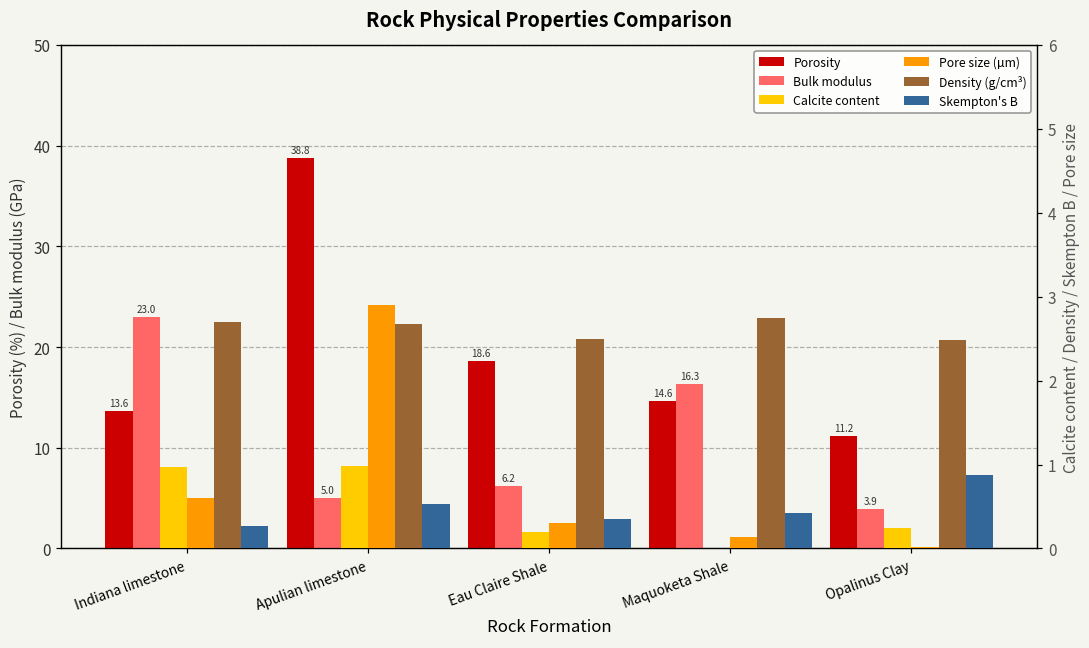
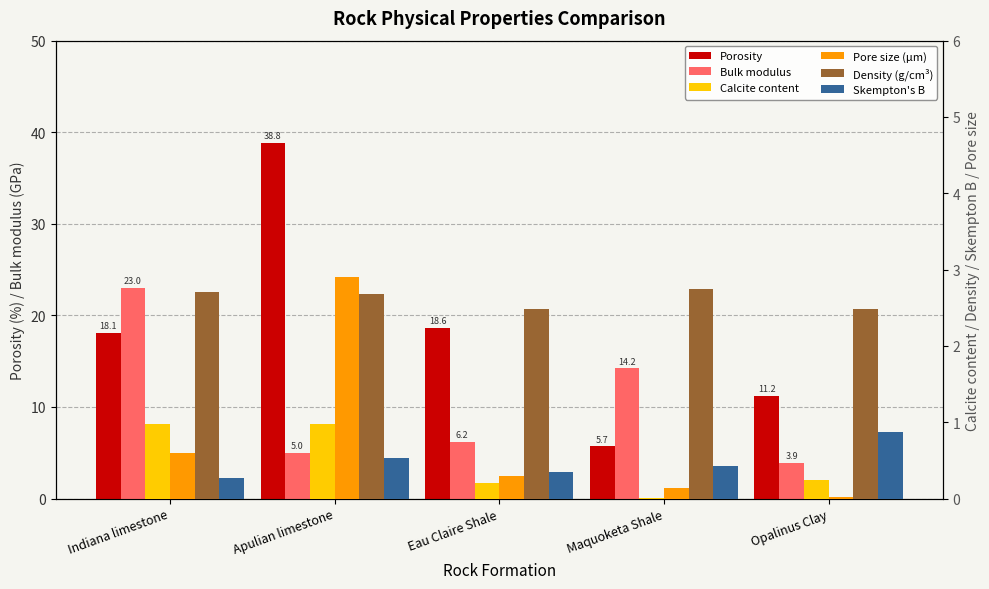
  {
    "Porosity": {
-     "Indiana limestone": 13.6,
+     "Indiana limestone": 18.1,
      "Apulian limestone": 38.8,
      "Eau Claire Shale": 18.6,
-     "Maquoketa Shale": 14.6,
+     "Maquoketa Shale": 5.7,
      "Opalinus Clay": 11.2
    },
    "Bulk modulus": {
      "Indiana limestone": 23.0,
      "Apulian limestone": 5.0,
      "Eau Claire Shale": 6.2,
-     "Maquoketa Shale": 16.3,
+     "Maquoketa Shale": 14.2,
      "Opalinus Clay": 3.9
    }
  }
